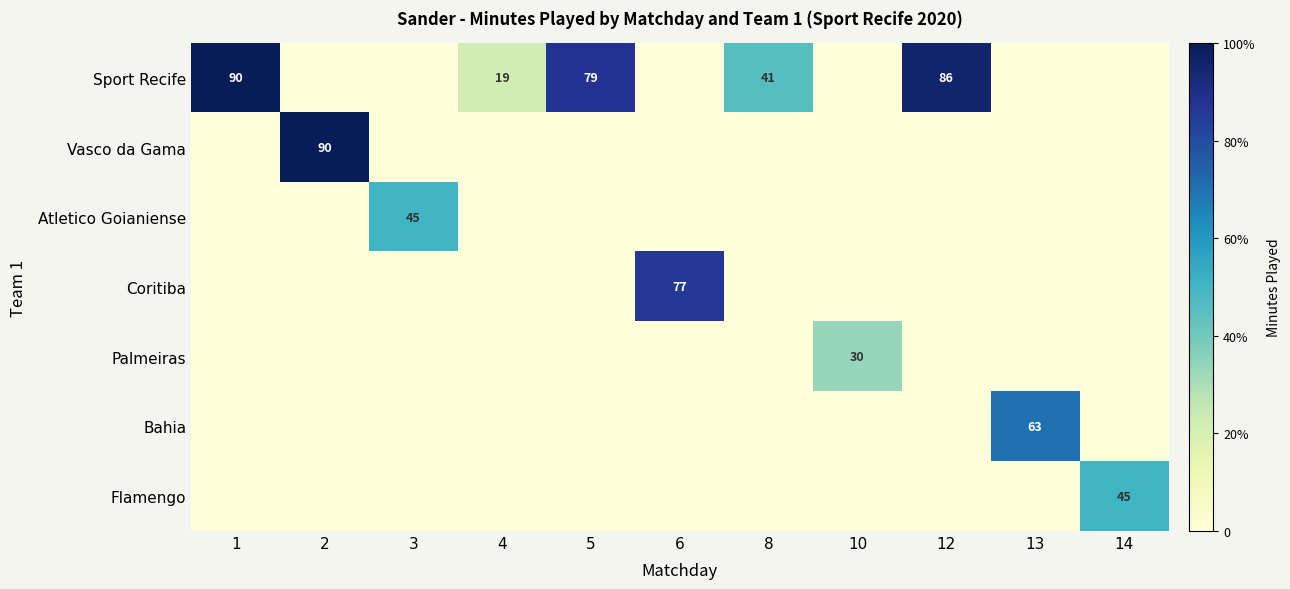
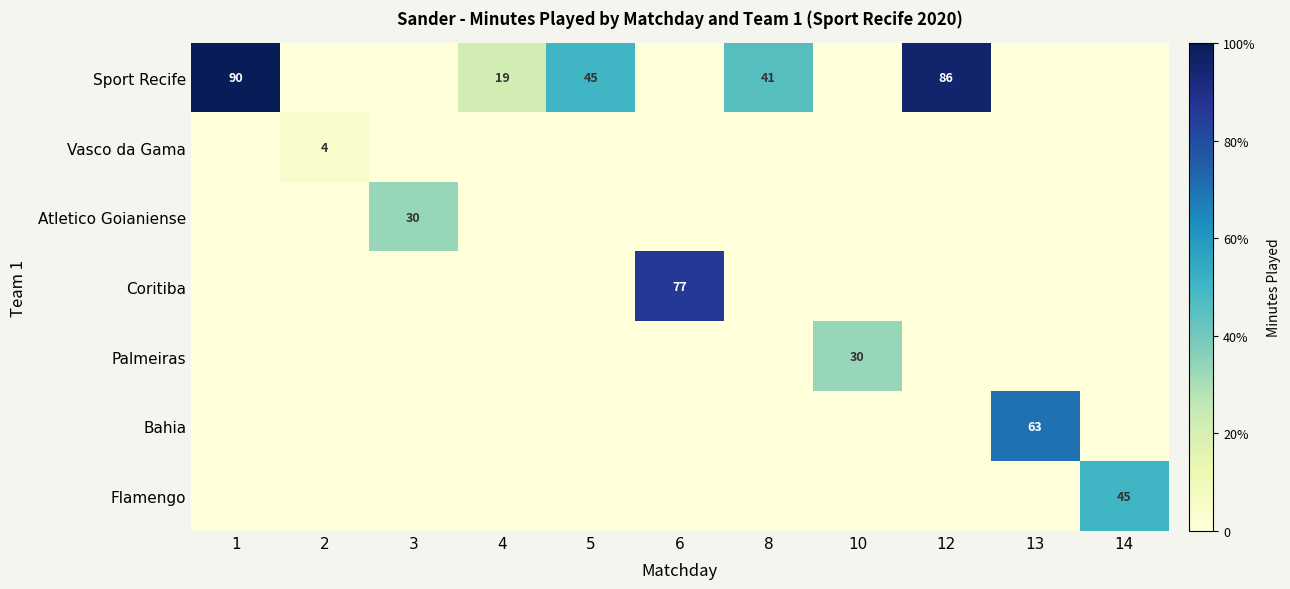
  {
    "Sport Recife": {
      "1": 90,
      "4": 19,
-     "5": 79,
+     "5": 45,
      "8": 41,
      "12": 86
    },
    "Vasco da Gama": {
-     "2": 90
+     "2": 4
    },
    "Atletico Goianiense": {
-     "3": 45
+     "3": 30
    },
    "Coritiba": {
      "6": 77
    },
    "Palmeiras": {
      "10": 30
    },
    "Bahia": {
      "13": 63
    },
    "Flamengo": {
      "14": 45
    }
  }
